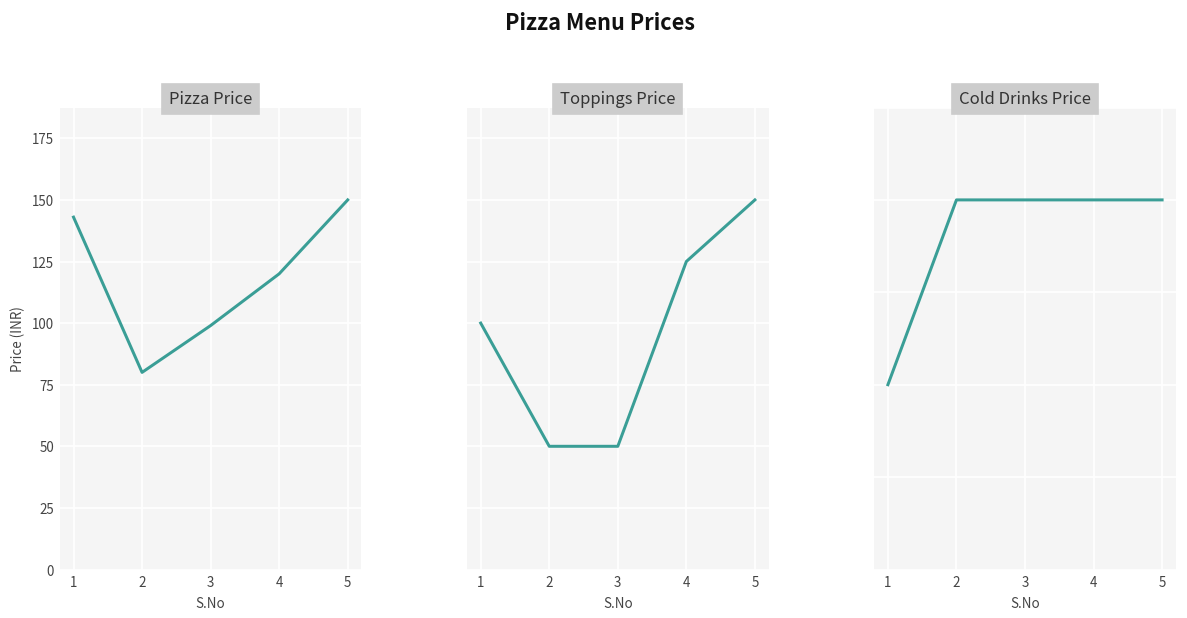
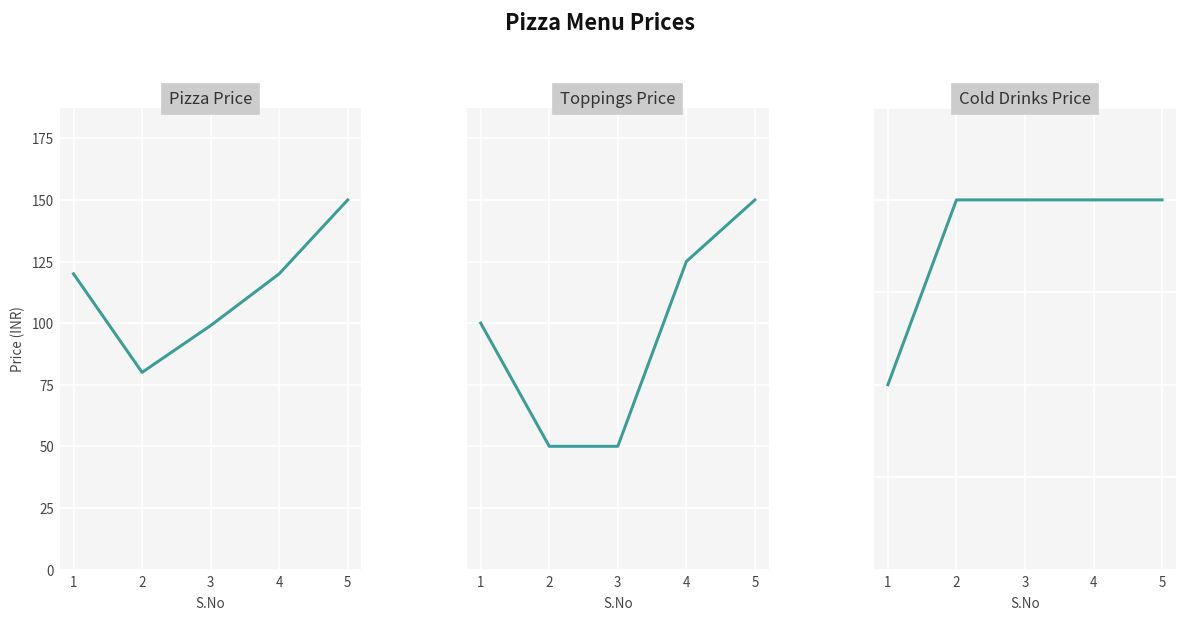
  {
    "Pizza Price": {
-     "1": 143,
+     "1": 120,
      "2": 80,
      "3": 99,
      "4": 120,
      "5": 150
    }
  }
